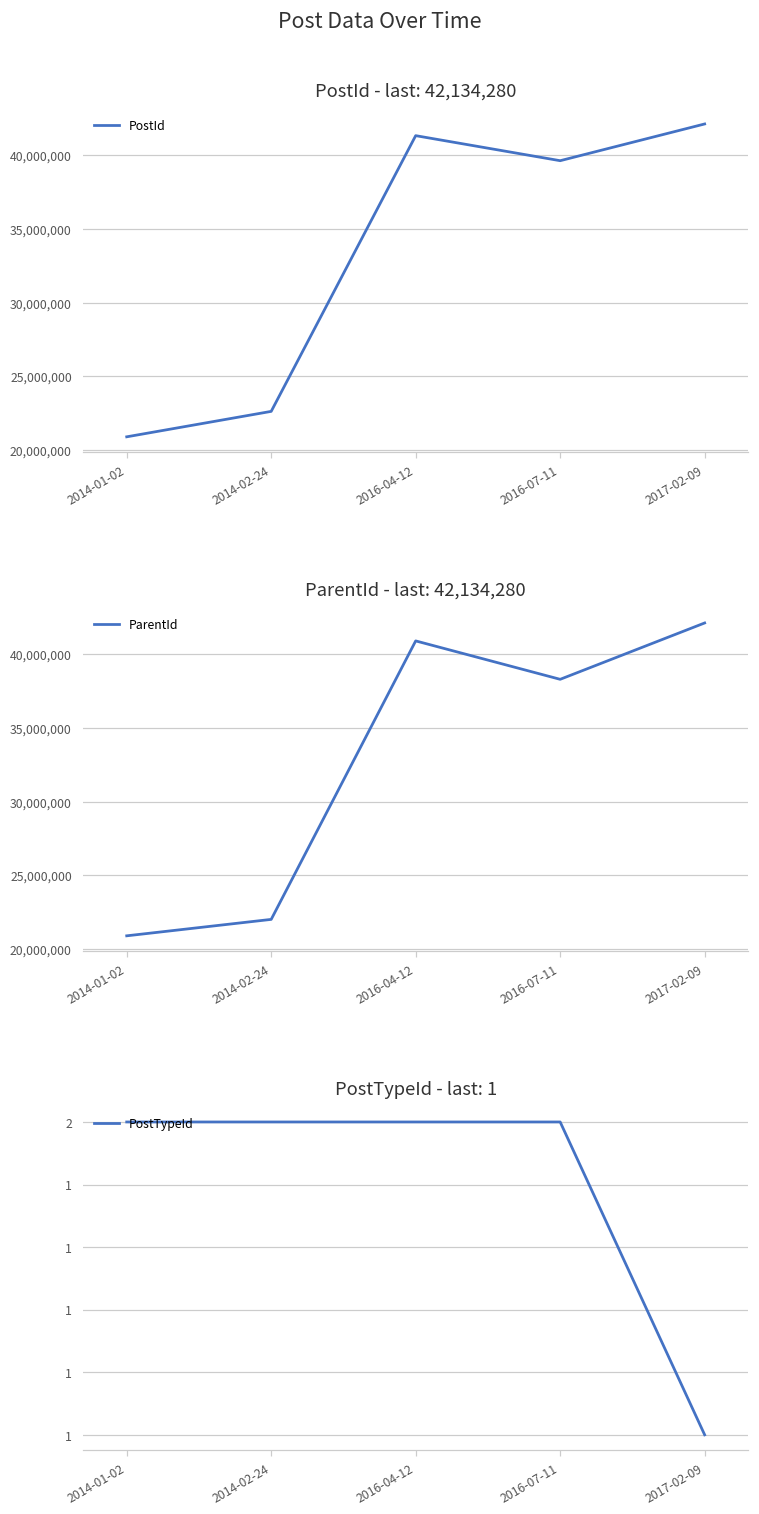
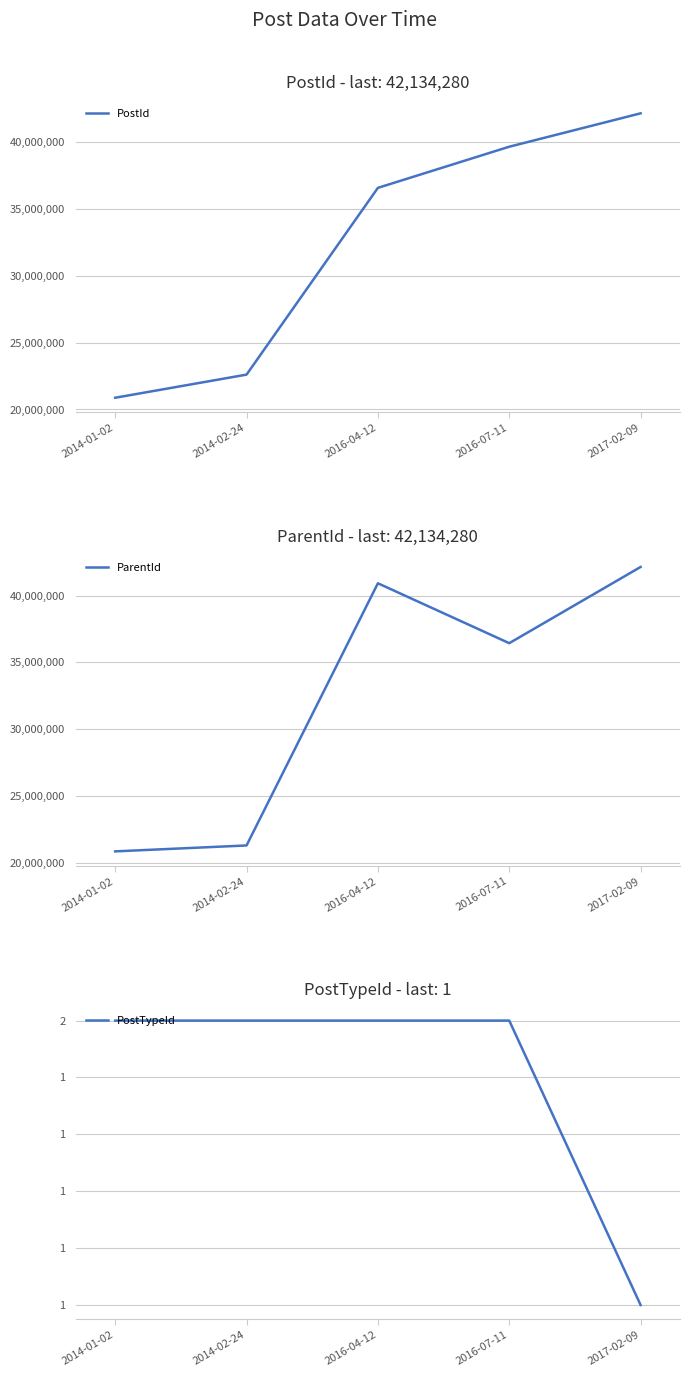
  {
    "PostId - last: 42,134,280": {
      "2014-01-02": "20,900,000",
      "2014-02-24": "22,600,000",
-     "2016-04-12": "41,300,000",
+     "2016-04-12": "36,600,000",
      "2016-07-11": "39,600,000",
      "2017-02-09": "42,100,000"
    },
    "ParentId - last: 42,134,280": {
      "2014-01-02": "20,900,000",
-     "2014-02-24": "22,000,000",
+     "2014-02-24": "21,300,000",
      "2016-04-12": "40,900,000",
-     "2016-07-11": "38,300,000",
+     "2016-07-11": "36,400,000",
      "2017-02-09": "42,100,000"
    }
  }
